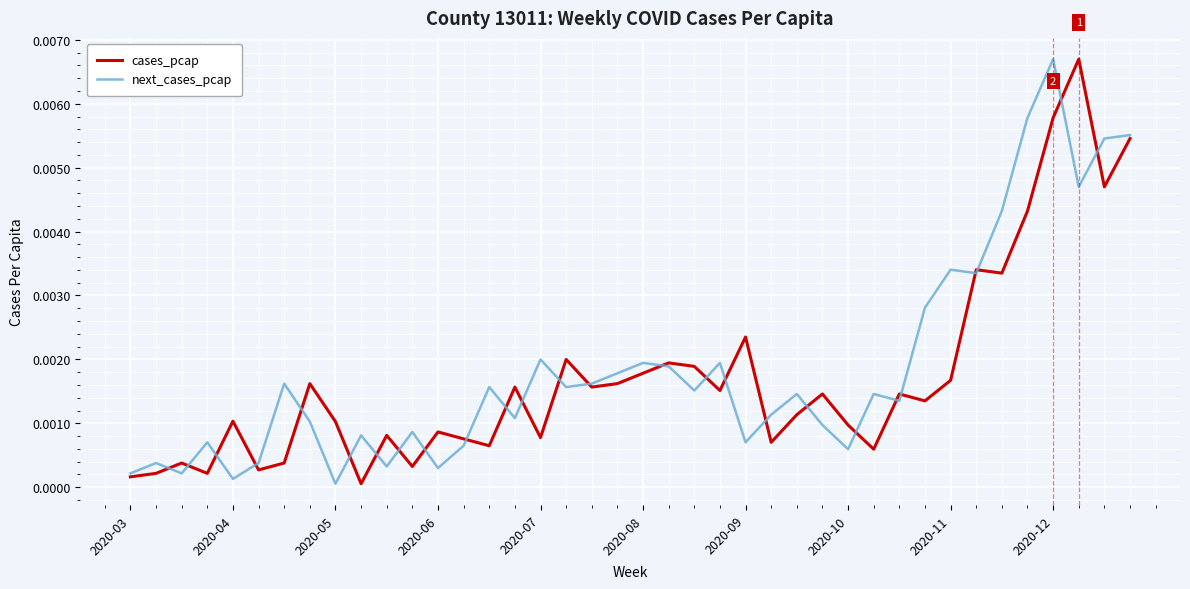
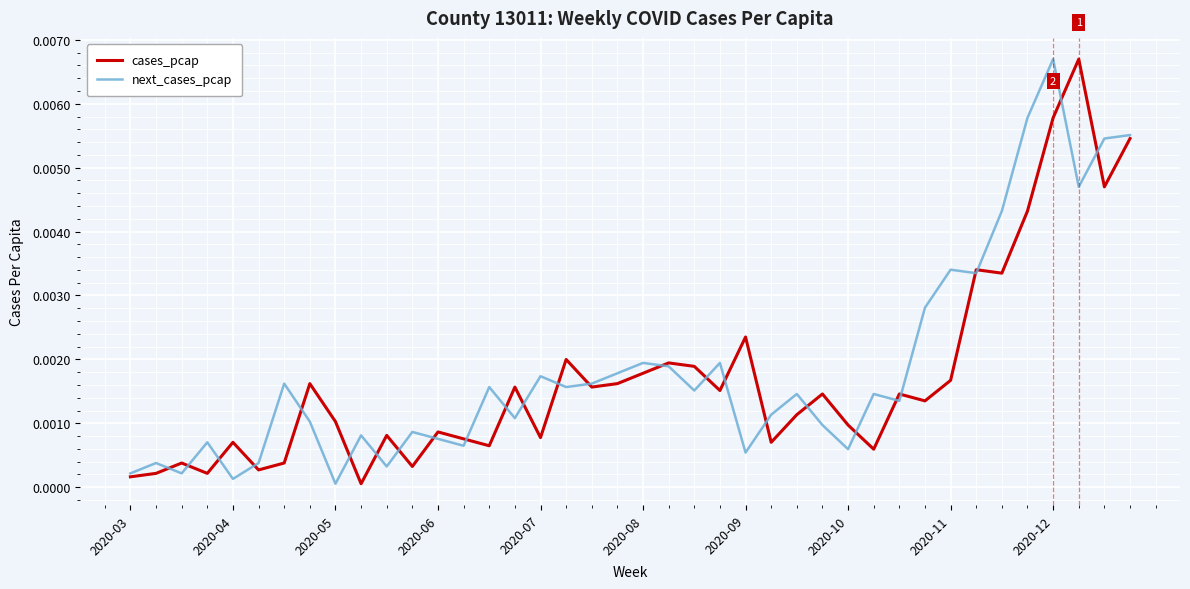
  {
    "cases_pcap": {
      "2020-03": 0.0002,
-     "2020-04": 0.0010,
+     "2020-04": 0.0007,
      "2020-05": 0.0010,
      "2020-06": 0.0009,
      "2020-07": 0.0008,
      "2020-08": 0.0018,
      "2020-09": 0.0024,
      "2020-10": 0.0010,
      "2020-11": 0.0017,
      "2020-12": 0.0058
    },
    "next_cases_pcap": {
      "2020-03": 0.0002,
      "2020-04": 0.0001,
      "2020-05": 0.0001,
-     "2020-06": 0.0003,
-     "2020-07": 0.0020,
+     "2020-06": 0.0008,
+     "2020-07": 0.0017,
      "2020-08": 0.0019,
-     "2020-09": 0.0007,
+     "2020-09": 0.0005,
      "2020-10": 0.0006,
      "2020-11": 0.0034
    }
  }
